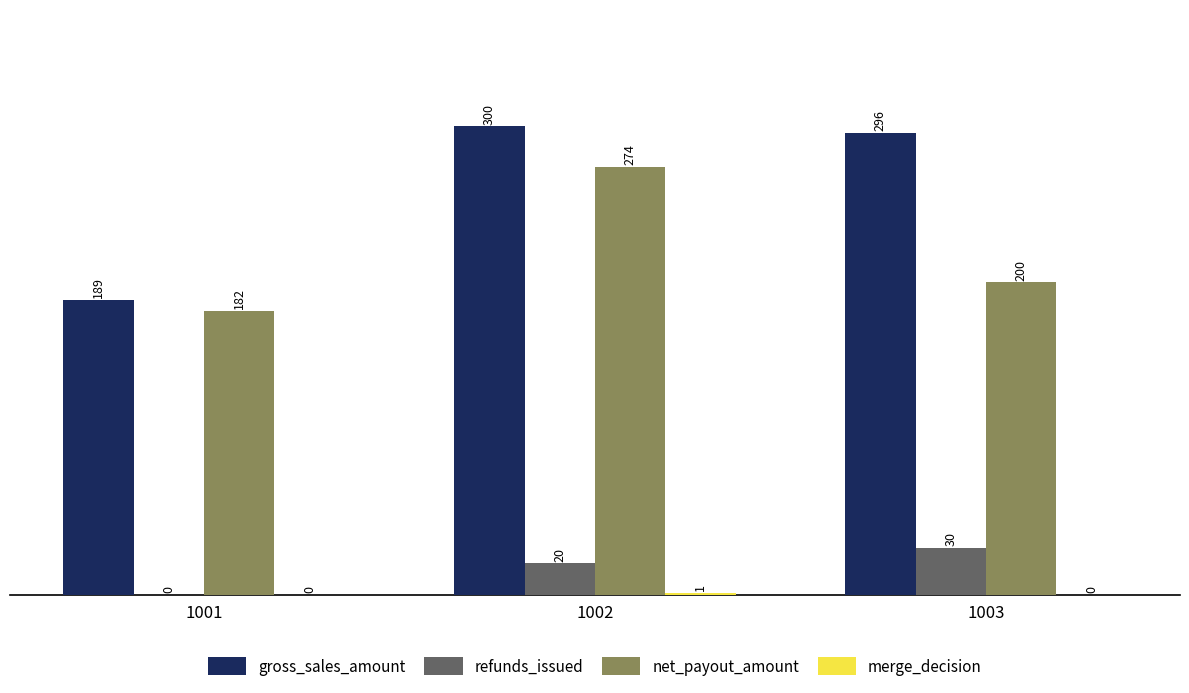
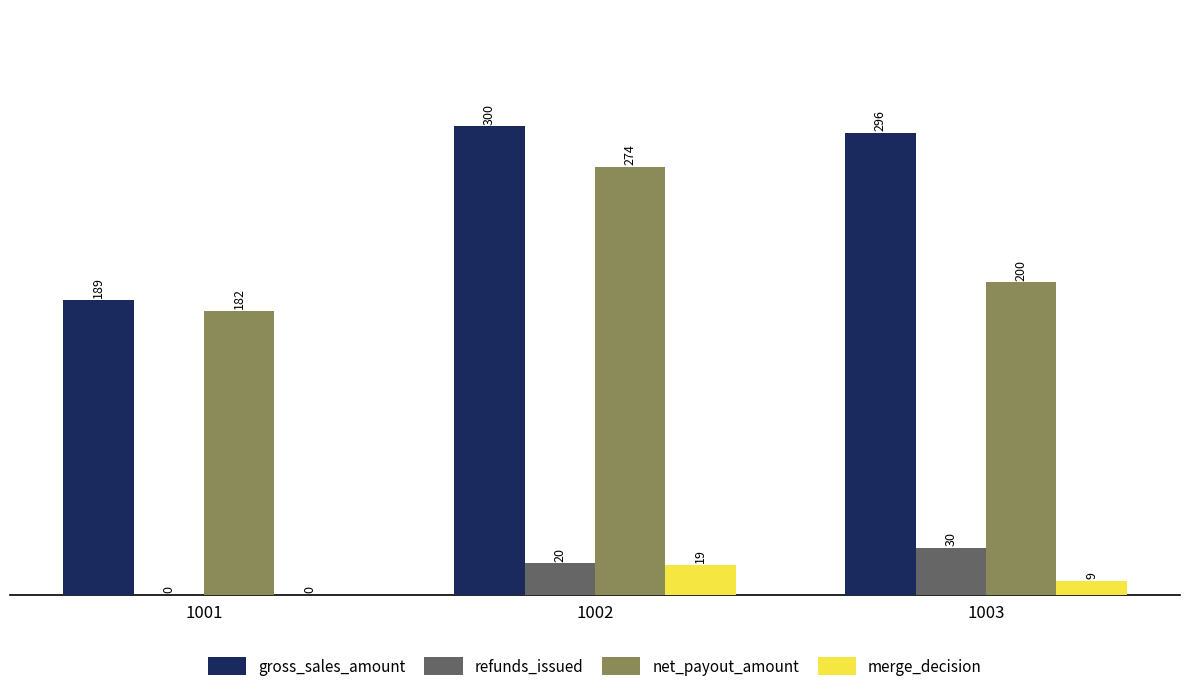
  {
    "gross_sales_amount": {
      "1001": 189,
      "1002": 300,
      "1003": 296
    },
    "merge_decision": {
      "1001": 0,
-     "1002": 1,
-     "1003": 0
+     "1002": 19,
+     "1003": 9
    }
  }
